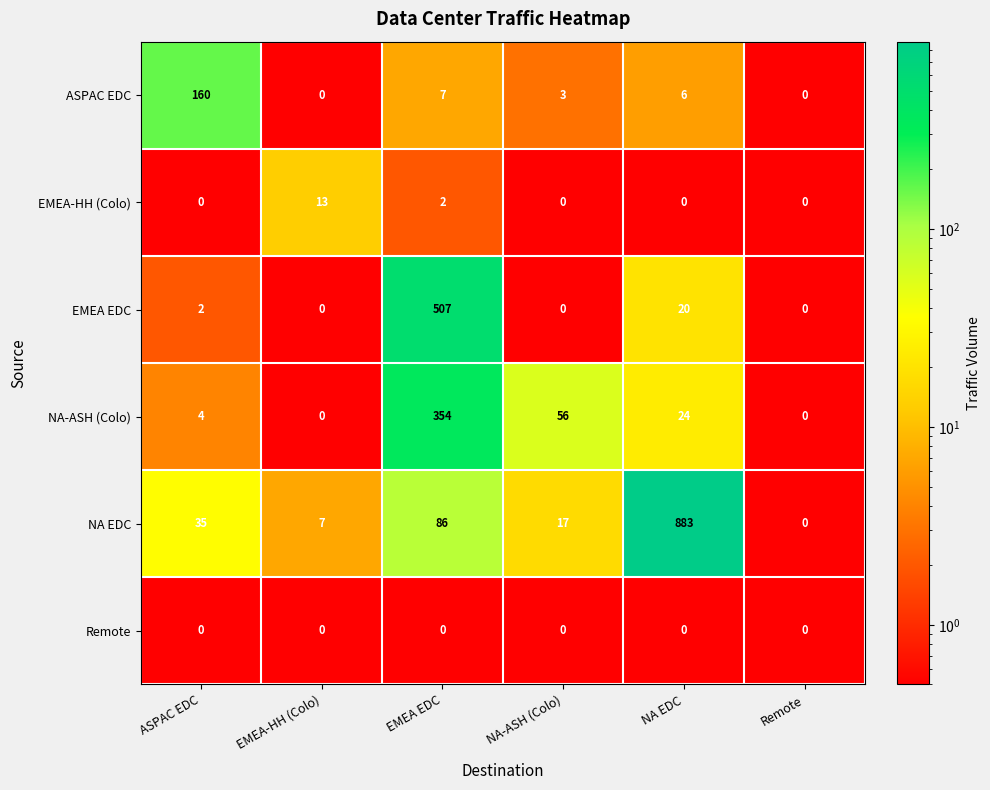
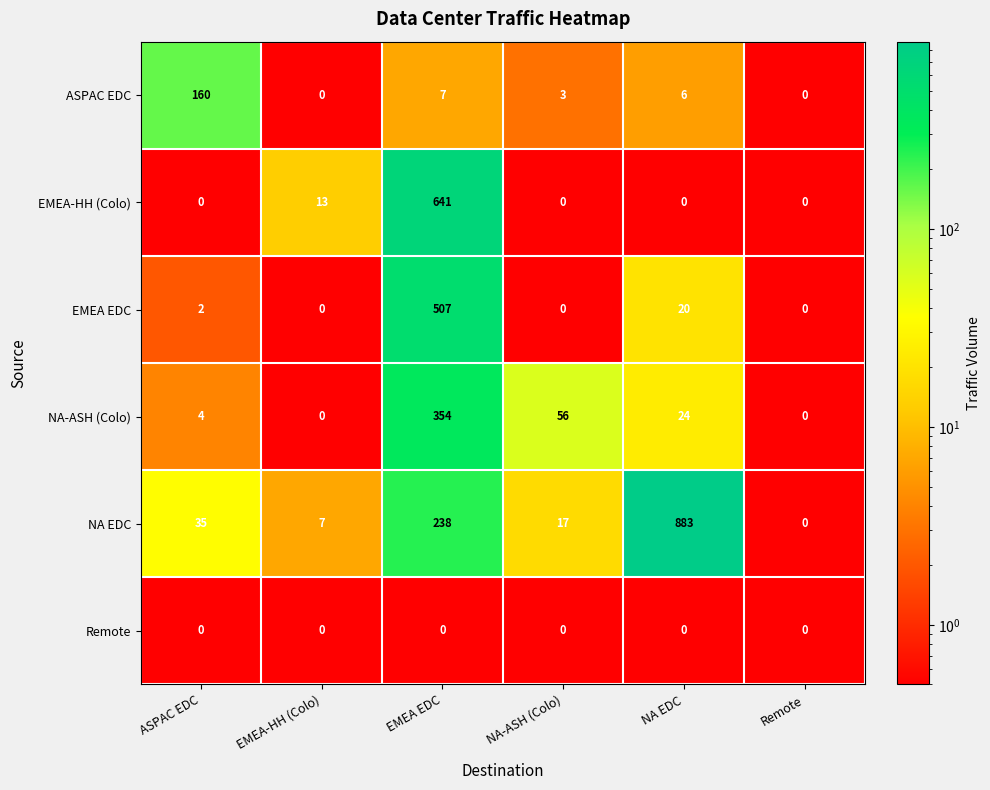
  {
    "ASPAC EDC": {
      "ASPAC EDC": 160,
      "EMEA-HH (Colo)": 0,
      "EMEA EDC": 7,
      "NA-ASH (Colo)": 3,
      "NA EDC": 6,
      "Remote": 0
    },
    "EMEA-HH (Colo)": {
      "ASPAC EDC": 0,
      "EMEA-HH (Colo)": 13,
-     "EMEA EDC": 2,
+     "EMEA EDC": 641,
      "NA-ASH (Colo)": 0,
      "NA EDC": 0,
      "Remote": 0
    },
    "EMEA EDC": {
      "ASPAC EDC": 2,
      "EMEA-HH (Colo)": 0,
      "EMEA EDC": 507,
      "NA-ASH (Colo)": 0,
      "NA EDC": 20,
      "Remote": 0
    },
    "NA-ASH (Colo)": {
      "ASPAC EDC": 4,
      "EMEA-HH (Colo)": 0,
      "EMEA EDC": 354,
      "NA-ASH (Colo)": 56,
      "NA EDC": 24,
      "Remote": 0
    },
    "NA EDC": {
      "ASPAC EDC": 35,
      "EMEA-HH (Colo)": 7,
-     "EMEA EDC": 86,
+     "EMEA EDC": 238,
      "NA-ASH (Colo)": 17,
      "NA EDC": 883,
      "Remote": 0
    },
    "Remote": {
      "ASPAC EDC": 0,
      "EMEA-HH (Colo)": 0,
      "EMEA EDC": 0,
      "NA-ASH (Colo)": 0,
      "NA EDC": 0,
      "Remote": 0
    }
  }
